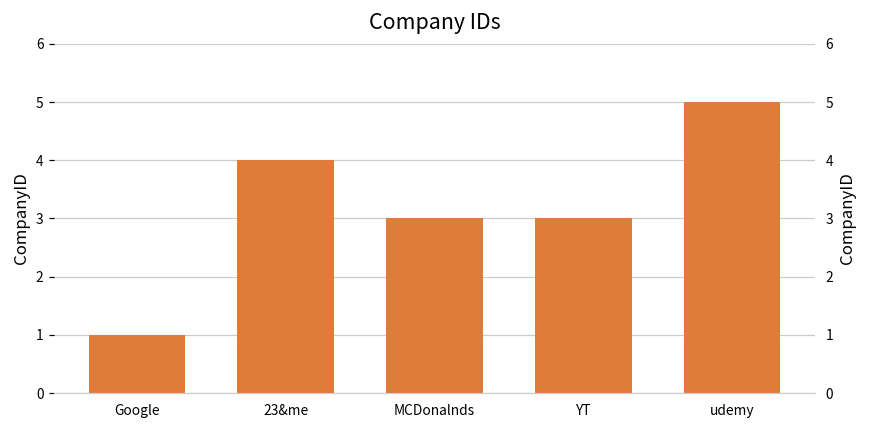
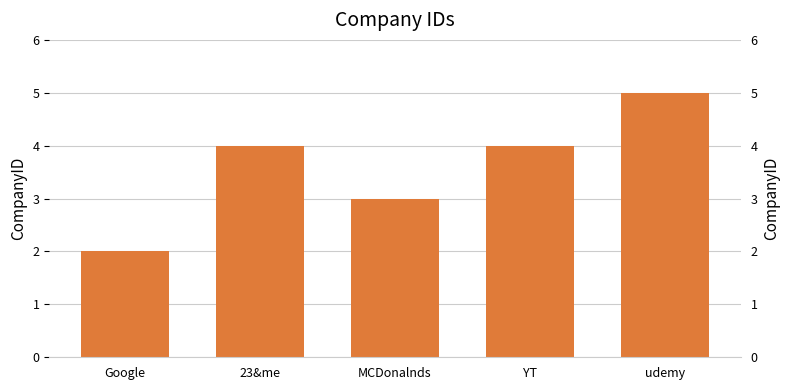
  {
-   "Google": 1,
+   "Google": 2,
    "23&me": 4,
    "MCDonalnds": 3,
-   "YT": 3,
+   "YT": 4,
    "udemy": 5
  }
